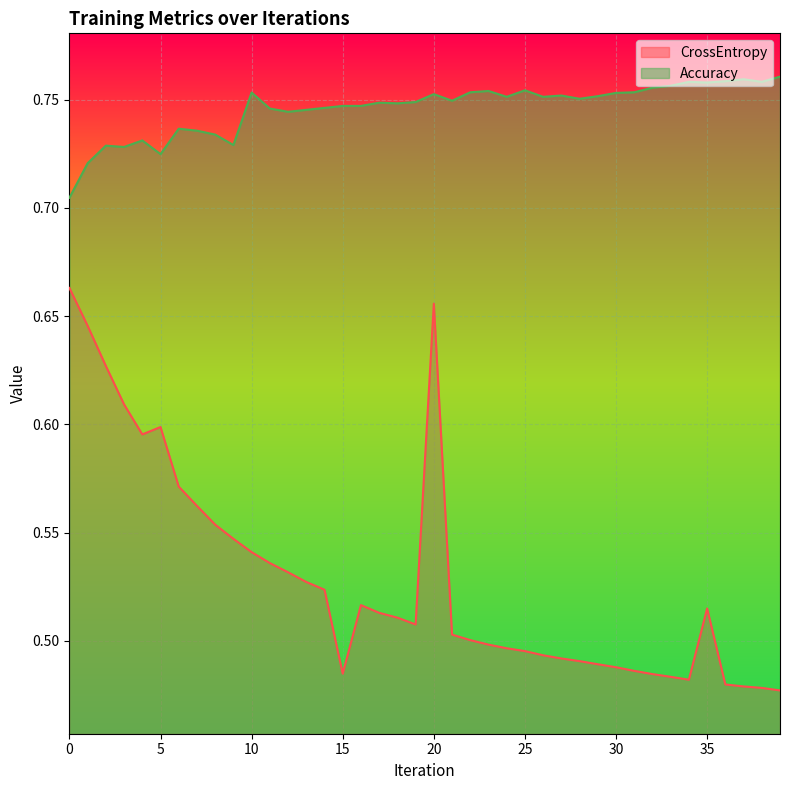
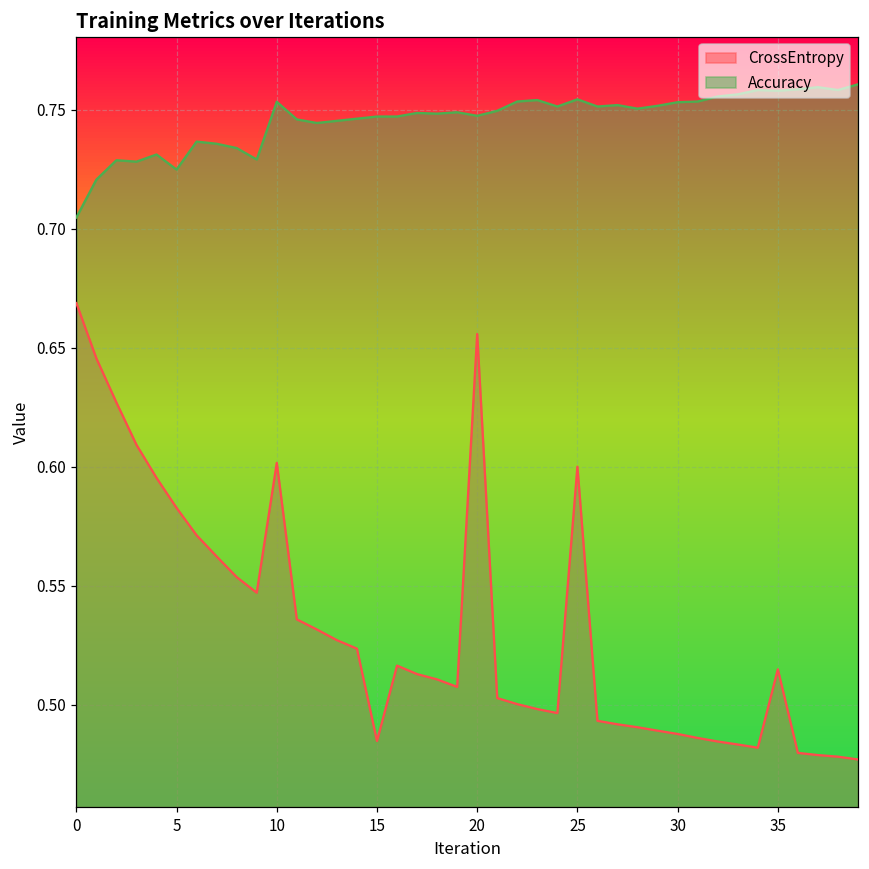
  {
    "CrossEntropy": {
-     "0": 0.663,
-     "5": 0.599,
-     "10": 0.541,
+     "0": 0.669,
+     "5": 0.583,
+     "10": 0.602,
      "15": 0.485,
      "20": 0.656,
-     "25": 0.495,
+     "25": 0.600,
      "30": 0.488,
      "35": 0.515
    },
    "Accuracy": {
      "0": 0.705,
      "5": 0.725,
      "10": 0.753,
      "15": 0.747,
-     "20": 0.753,
+     "20": 0.747,
      "25": 0.754,
      "30": 0.753
    }
  }
